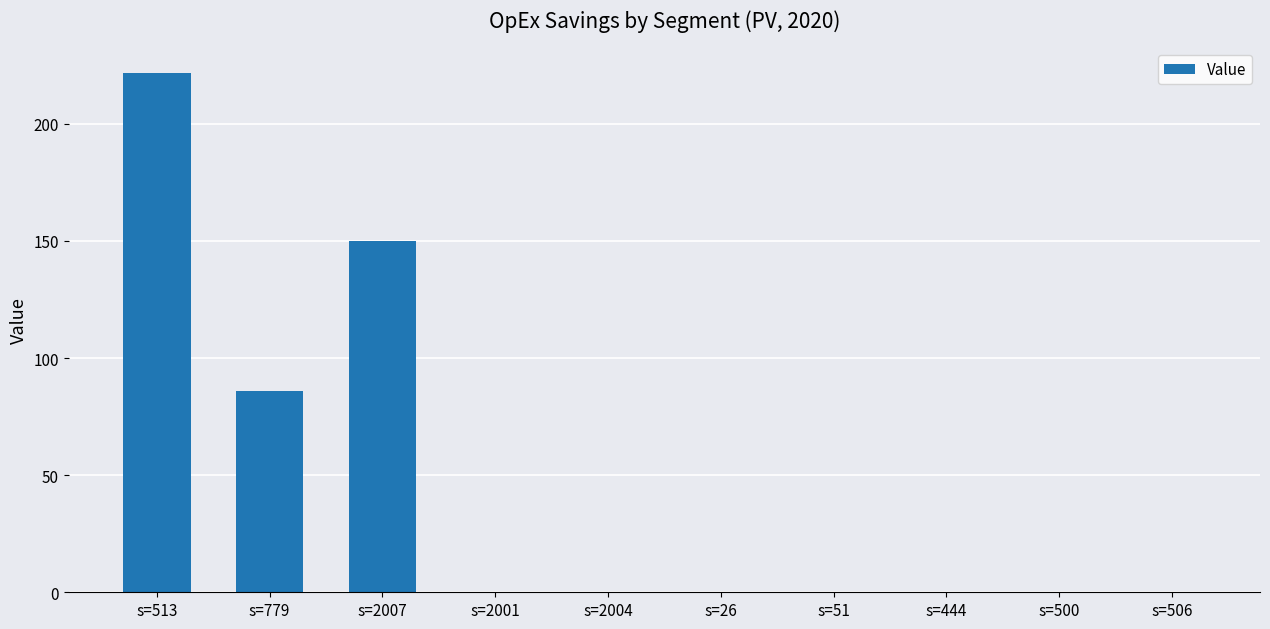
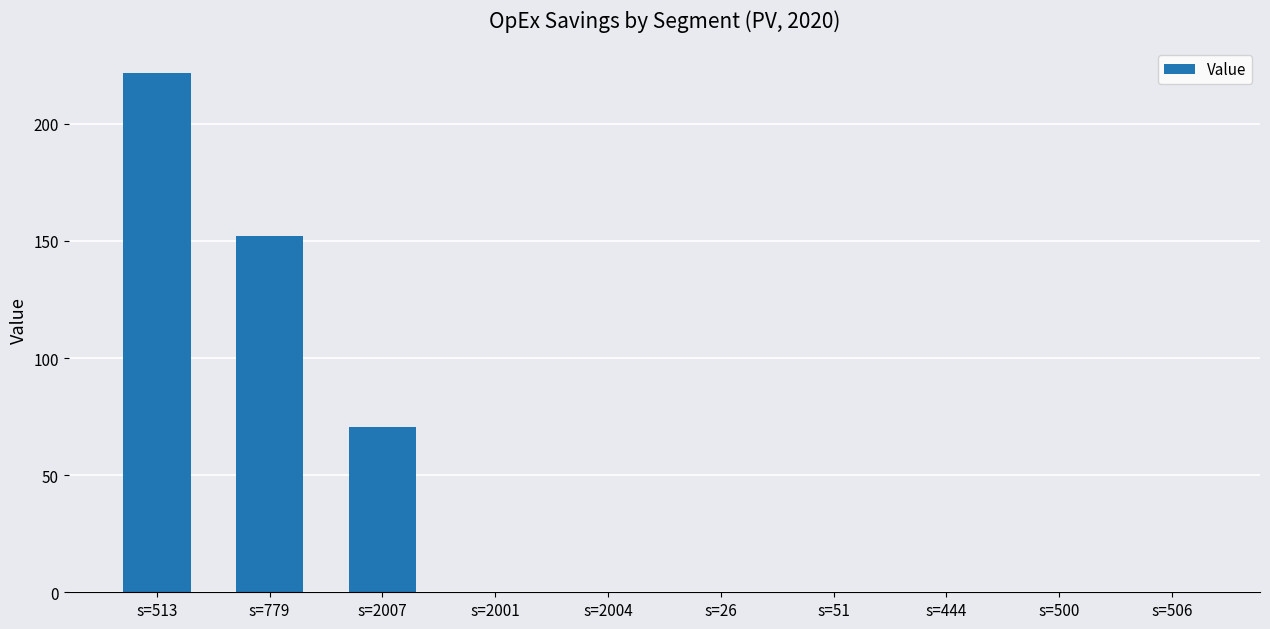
  {
    "s=513": 221,
-   "s=779": 86,
-   "s=2007": 150,
+   "s=779": 152,
+   "s=2007": 71,
    "s=2001": 0,
    "s=2004": 0,
    "s=26": 0,
    "s=51": 0,
    "s=444": 0,
    "s=500": 0,
    "s=506": 0
  }
